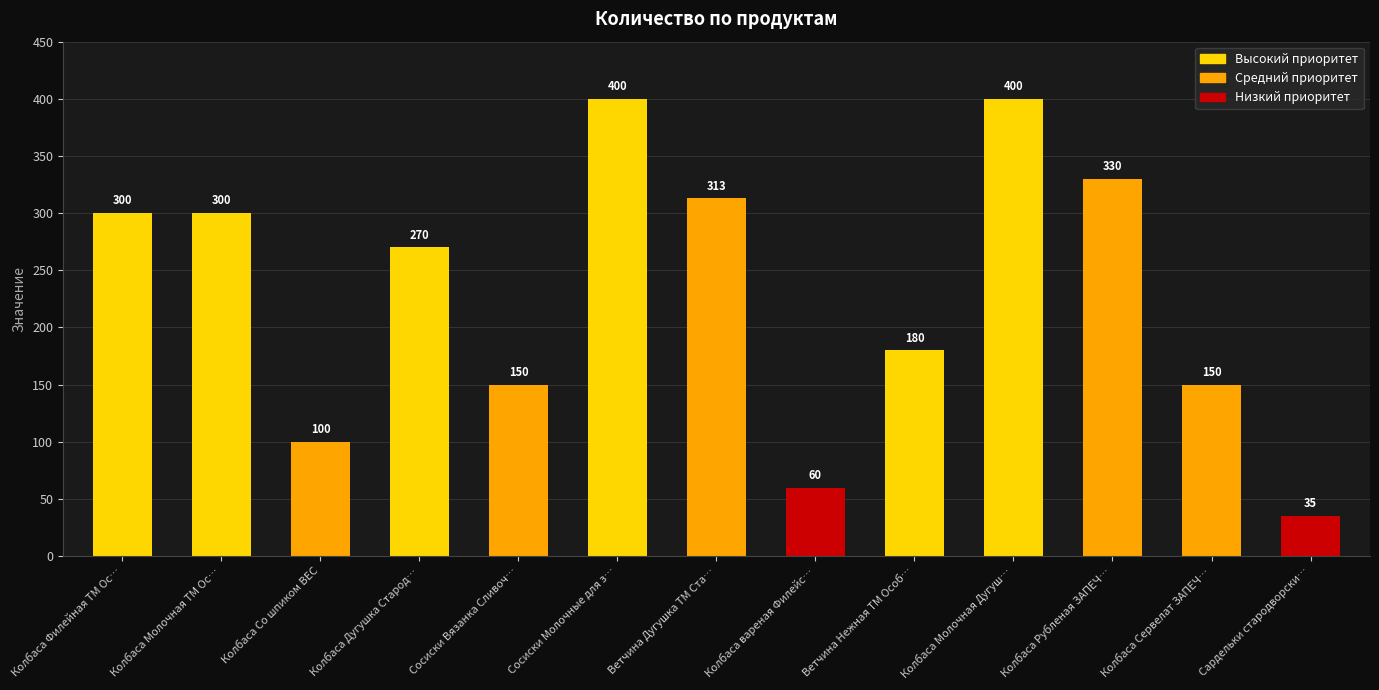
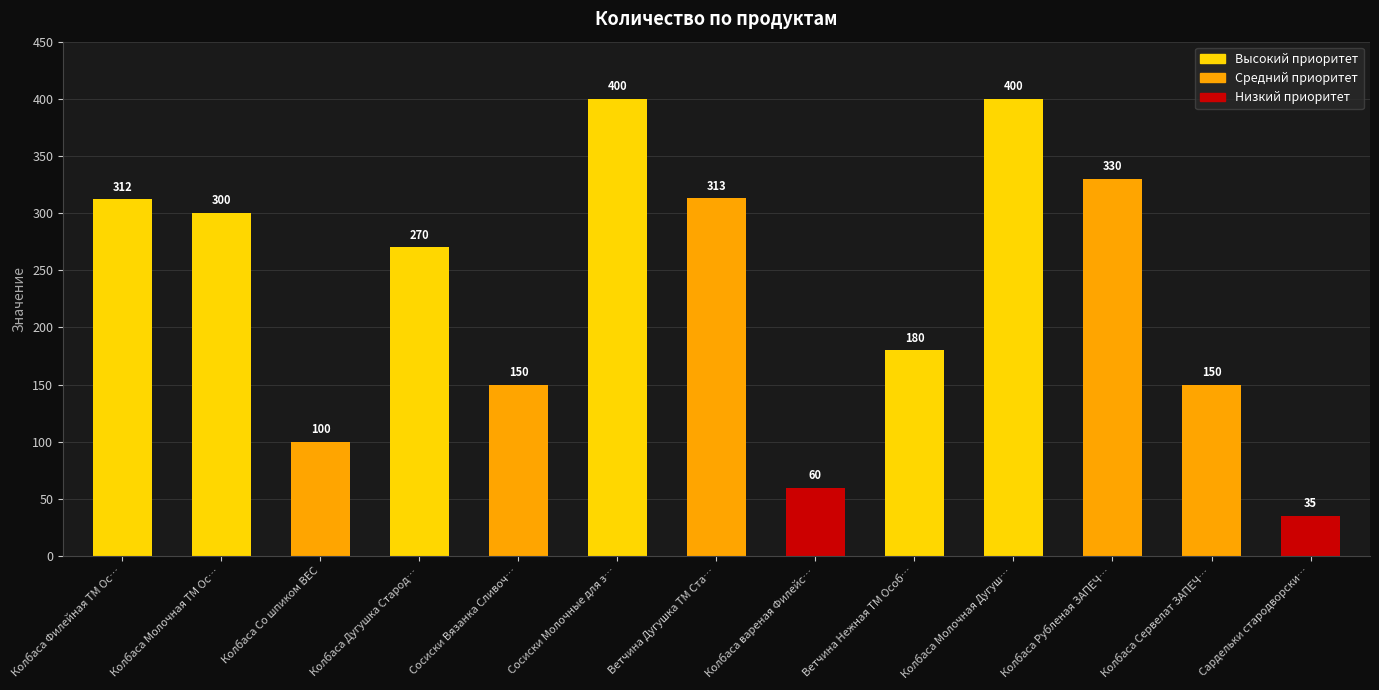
  {
-   "Колбаса Филейная ТМ Ос…": 300,
+   "Колбаса Филейная ТМ Ос…": 312,
    "Колбаса Молочная ТМ Ос…": 300,
    "Колбаса Со шпиком ВЕС": 100,
    "Колбаса Дугушка Старод…": 270,
    "Сосиски Вязанка Сливоч…": 150,
    "Сосиски Молочные для з…": 400,
    "Ветчина Дугушка ТМ Ста…": 313,
    "Колбаса вареная Филейс…": 60,
    "Ветчина Нежная ТМ Особ…": 180,
    "Колбаса Молочная Дугуш…": 400,
    "Колбаса Рубленая ЗАПЕЧ…": 330,
    "Колбаса Сервелат ЗАПЕЧ…": 150,
    "Сардельки стародворски…": 35
  }
